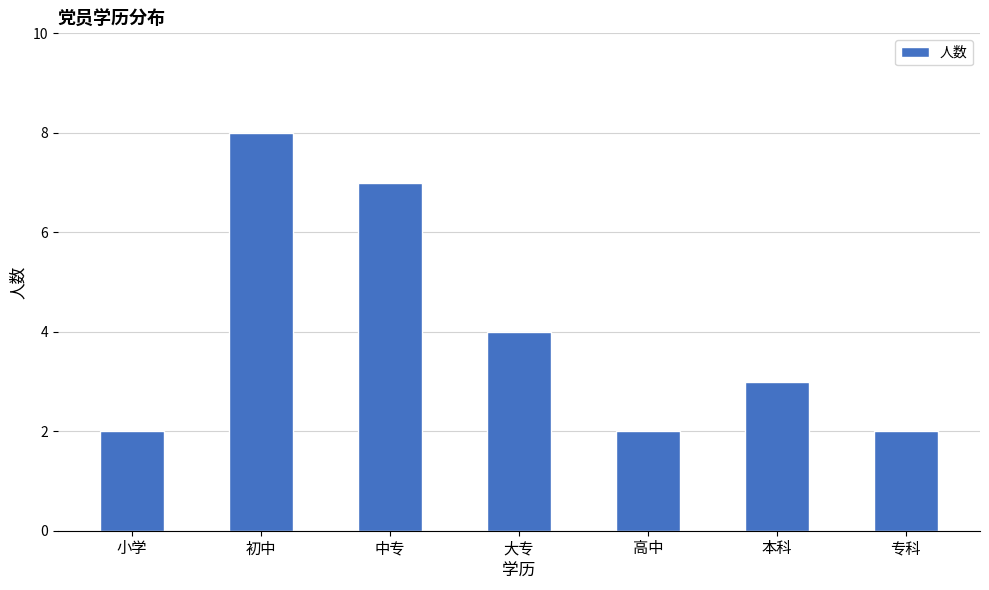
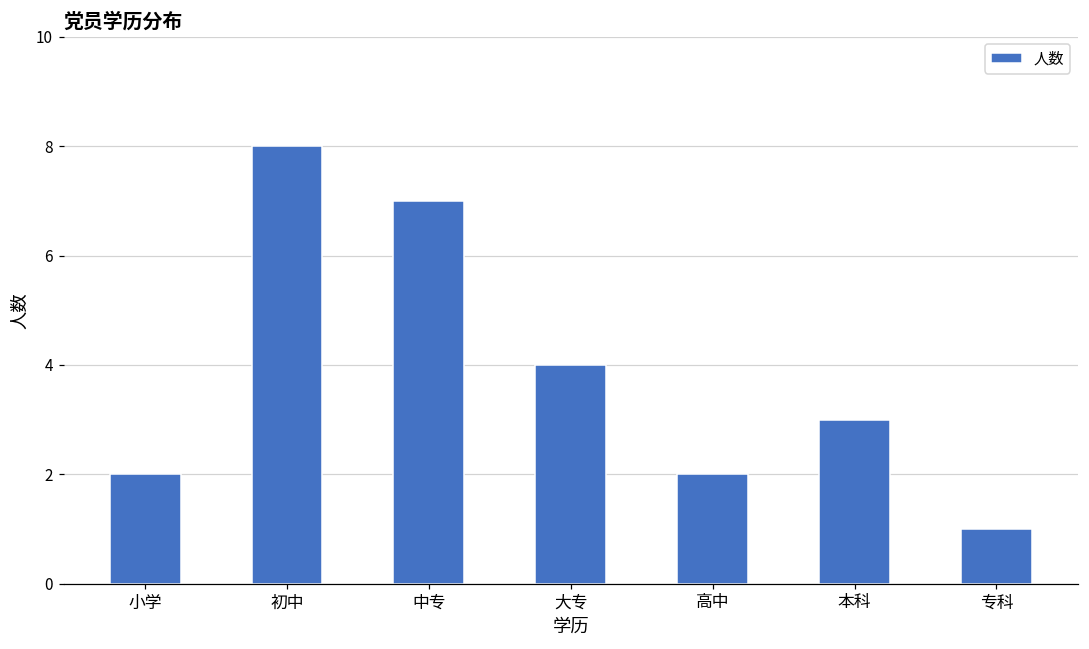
  {
    "小学": 2,
    "初中": 8,
    "中专": 7,
    "大专": 4,
    "高中": 2,
    "本科": 3,
-   "专科": 2
+   "专科": 1
  }
